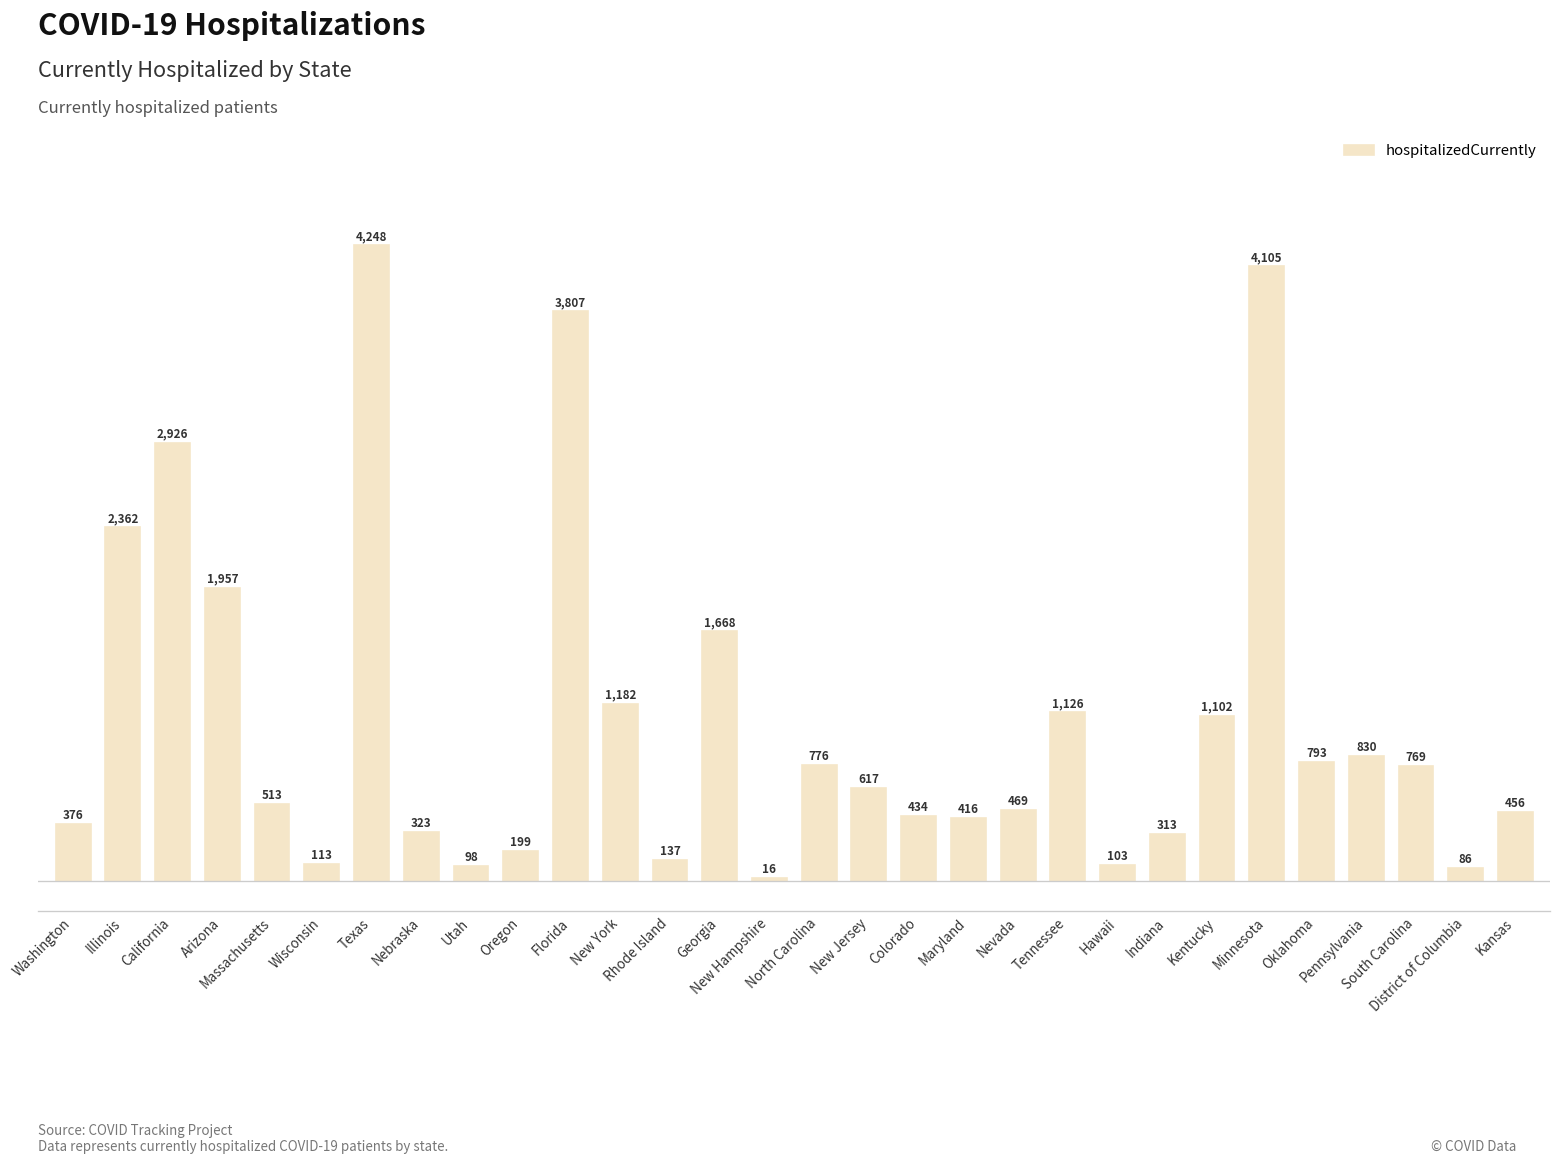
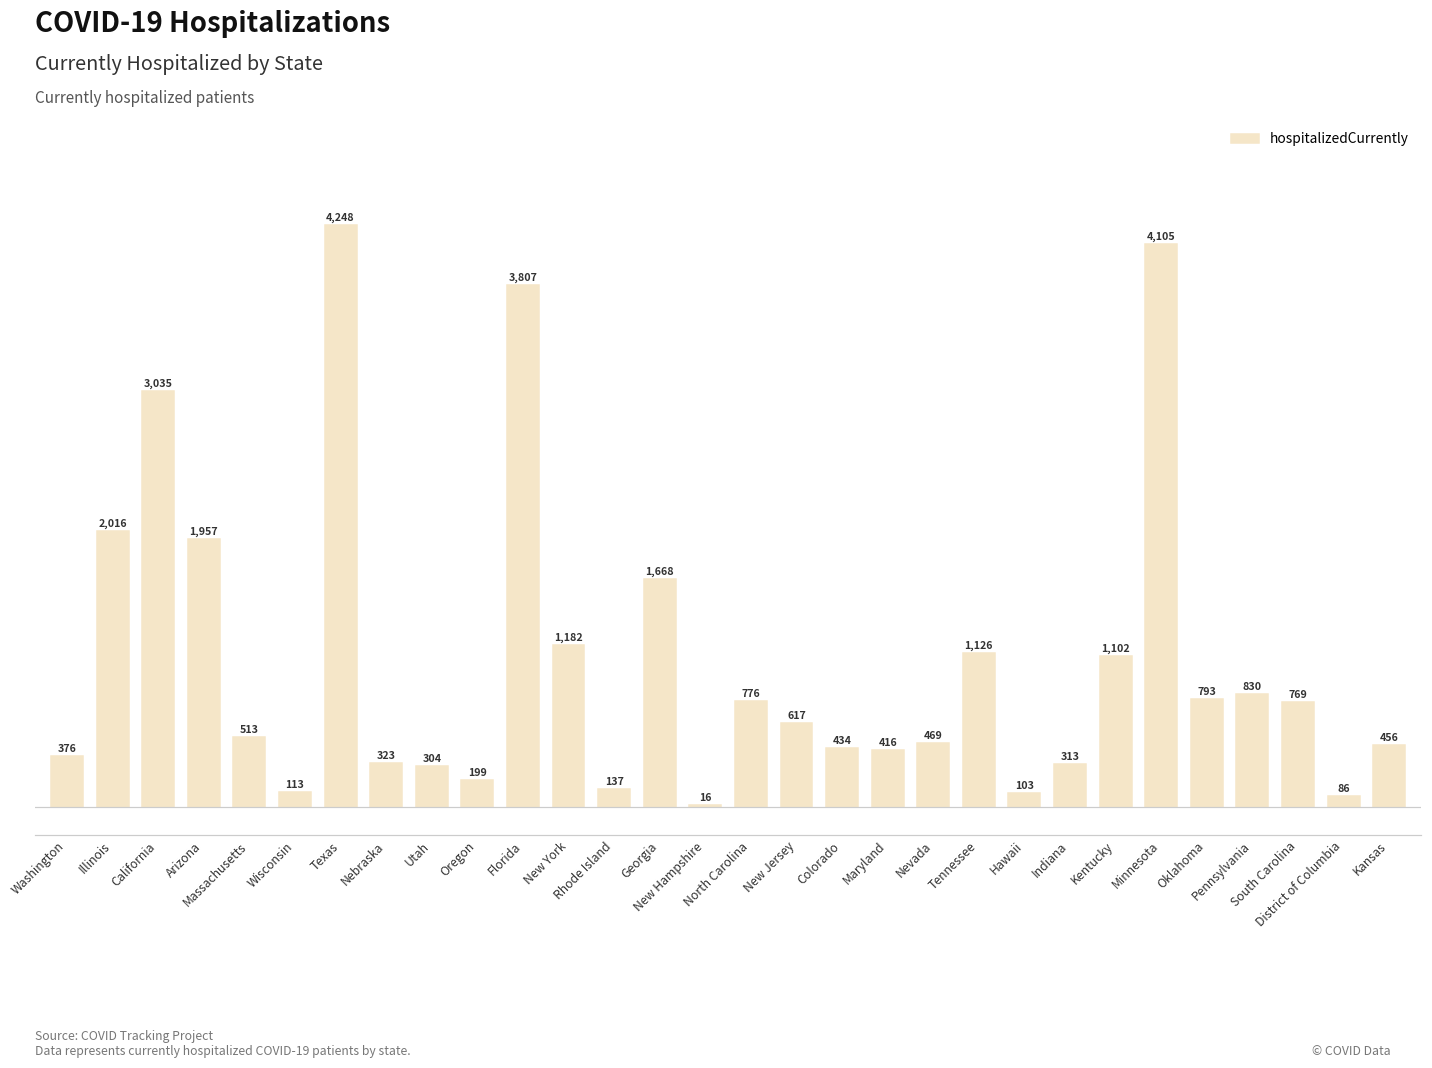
  {
    "Washington": "376",
-   "Illinois": "2,362",
-   "California": "2,926",
+   "Illinois": "2,016",
+   "California": "3,035",
    "Arizona": "1,957",
    "Massachusetts": "513",
    "Wisconsin": "113",
    "Texas": "4,248",
    "Nebraska": "323",
-   "Utah": "98",
+   "Utah": "304",
    "Oregon": "199",
    "Florida": "3,807",
    "New York": "1,182",
    "Rhode Island": "137",
    "Georgia": "1,668",
    "New Hampshire": "16",
    "North Carolina": "776",
    "New Jersey": "617",
    "Colorado": "434",
    "Maryland": "416",
    "Nevada": "469",
    "Tennessee": "1,126",
    "Hawaii": "103",
    "Indiana": "313",
    "Kentucky": "1,102",
    "Minnesota": "4,105",
    "Oklahoma": "793",
    "Pennsylvania": "830",
    "South Carolina": "769",
    "District of Columbia": "86",
    "Kansas": "456"
  }
